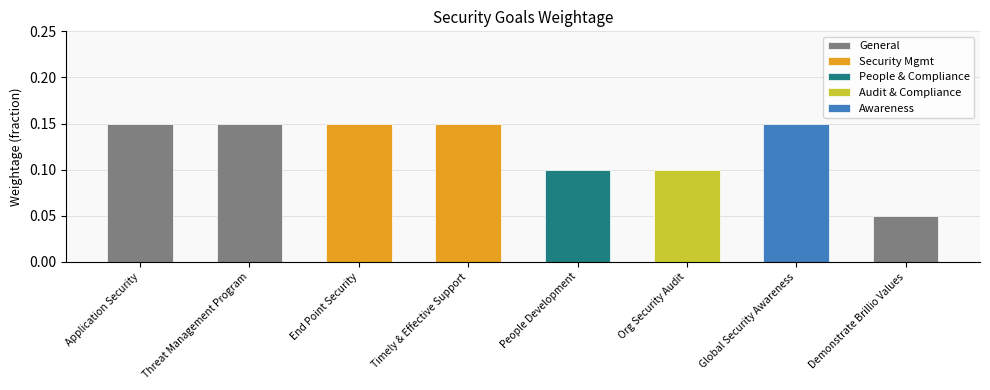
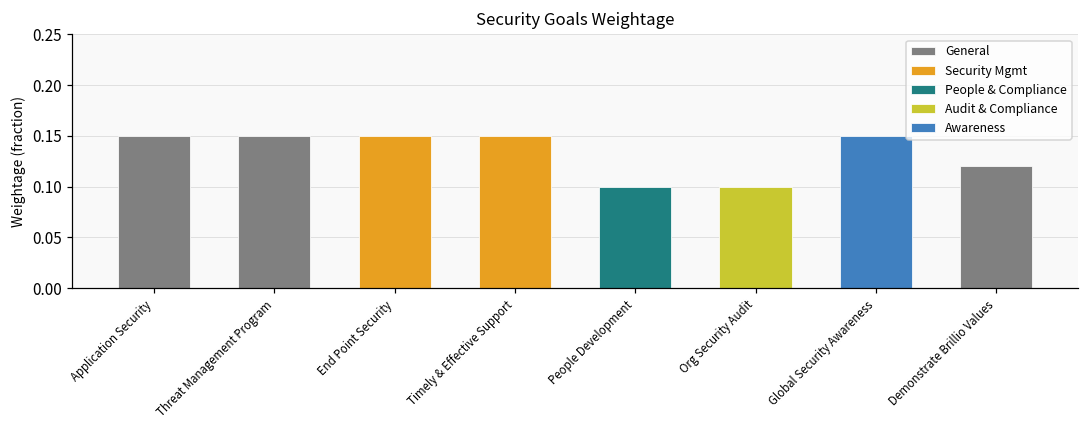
  {
    "Application Security": 0.15,
    "Threat Management Program": 0.15,
    "End Point Security": 0.15,
    "Timely & Effective Support": 0.15,
    "People Development": 0.10,
    "Org Security Audit": 0.10,
    "Global Security Awareness": 0.15,
-   "Demonstrate Brillio Values": 0.05
+   "Demonstrate Brillio Values": 0.12
  }
